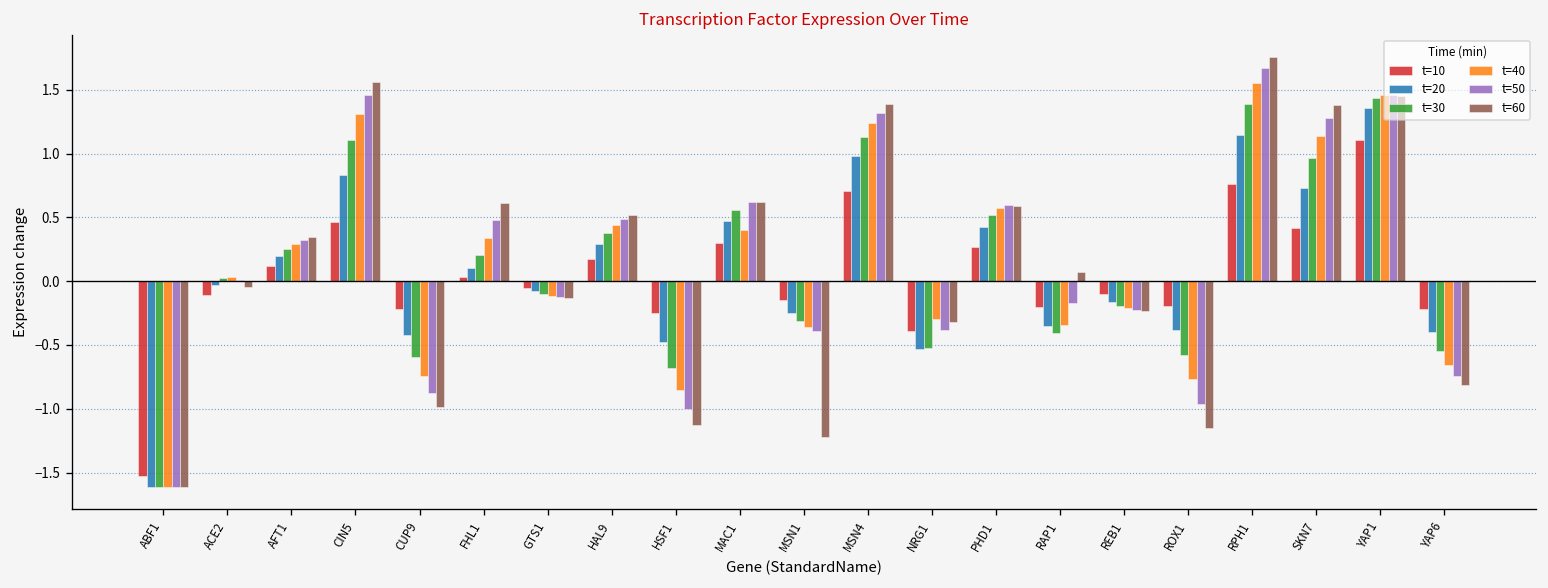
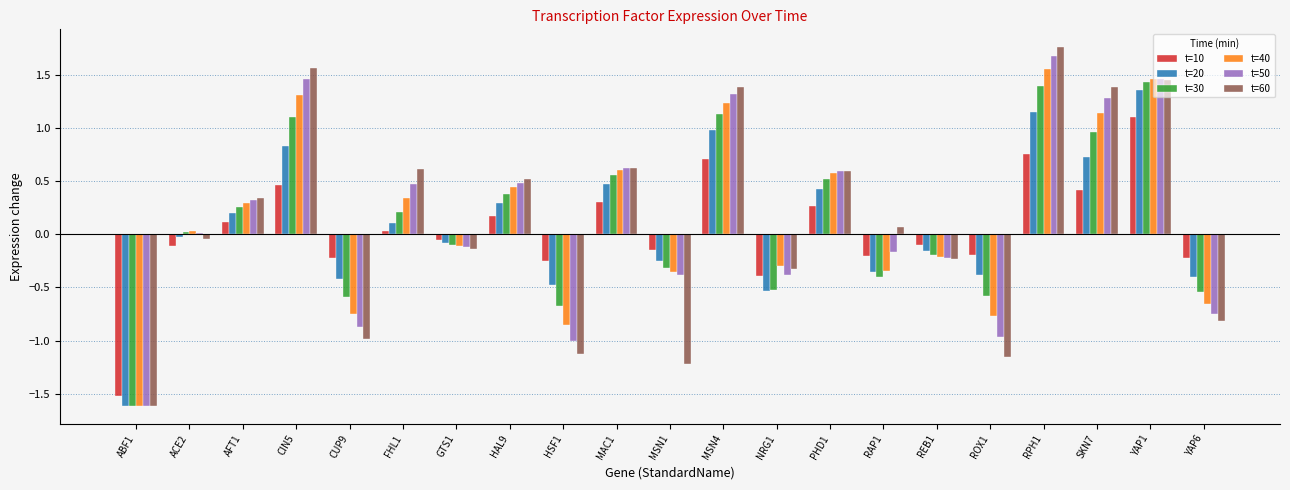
  {
    "t=10": {
      "ABF1": -1.52,
      "ACE2": -0.11,
      "AFT1": 0.12,
      "CIN5": 0.47,
      "CUP9": -0.22,
      "FHL1": 0.03,
      "GTS1": -0.05,
      "HAL9": 0.17,
      "HSF1": -0.25,
      "MAC1": 0.30,
      "MSN1": -0.15,
      "MSN4": 0.71,
      "NRG1": -0.39,
      "PHD1": 0.27,
      "RAP1": -0.20,
      "REB1": -0.10,
      "ROX1": -0.19,
      "RPH1": 0.76,
      "SKN7": 0.42,
      "YAP1": 1.10,
      "YAP6": -0.22
    },
    "t=20": {
      "ABF1": -1.61,
      "ACE2": -0.03,
      "AFT1": 0.20,
      "CIN5": 0.83,
      "CUP9": -0.42,
      "FHL1": 0.10,
      "GTS1": -0.08,
      "HAL9": 0.29,
      "HSF1": -0.48,
      "MAC1": 0.47,
      "MSN1": -0.25,
      "MSN4": 0.98,
      "NRG1": -0.53,
      "PHD1": 0.42,
      "RAP1": -0.35,
      "REB1": -0.16,
      "ROX1": -0.38,
      "RPH1": 1.15,
      "SKN7": 0.73,
      "YAP1": 1.35,
      "YAP6": -0.40
    },
    "t=30": {
      "ABF1": -1.61,
      "AFT1": 0.25,
      "CIN5": 1.10,
      "CUP9": -0.59,
      "FHL1": 0.21,
      "GTS1": -0.10,
      "HAL9": 0.38,
      "HSF1": -0.68,
      "MAC1": 0.56,
      "MSN1": -0.31,
      "MSN4": 1.13,
      "NRG1": -0.52,
      "PHD1": 0.52,
      "RAP1": -0.41,
      "REB1": -0.19,
      "ROX1": -0.58,
      "RPH1": 1.39,
      "SKN7": 0.96,
      "YAP1": 1.44,
      "YAP6": -0.54
    },
    "t=40": {
      "ABF1": -1.61,
      "ACE2": 0.03,
      "AFT1": 0.29,
      "CIN5": 1.31,
      "CUP9": -0.75,
      "FHL1": 0.34,
      "GTS1": -0.11,
      "HAL9": 0.44,
      "HSF1": -0.85,
-     "MAC1": 0.40,
+     "MAC1": 0.61,
      "MSN1": -0.36,
      "MSN4": 1.24,
      "NRG1": -0.29,
      "PHD1": 0.57,
      "RAP1": -0.34,
      "REB1": -0.21,
      "ROX1": -0.77,
      "RPH1": 1.56,
      "SKN7": 1.14,
      "YAP6": -0.66
    },
    "t=50": {
      "ABF1": -1.61,
      "AFT1": 0.32,
      "CIN5": 1.46,
      "CUP9": -0.87,
      "FHL1": 0.48,
      "GTS1": -0.12,
      "HAL9": 0.49,
      "HSF1": -1.00,
      "MAC1": 0.62,
      "MSN1": -0.39,
      "MSN4": 1.32,
      "NRG1": -0.38,
      "PHD1": 0.60,
      "RAP1": -0.17,
      "REB1": -0.23,
      "ROX1": -0.96,
      "RPH1": 1.67,
      "SKN7": 1.28,
      "YAP6": -0.75
    },
    "t=60": {
      "ABF1": -1.61,
      "ACE2": -0.04,
      "AFT1": 0.34,
      "CIN5": 1.56,
      "CUP9": -0.98,
      "FHL1": 0.62,
      "GTS1": -0.13,
      "HAL9": 0.52,
      "HSF1": -1.12,
      "MAC1": 0.62,
      "MSN1": -1.22,
      "MSN4": 1.39,
      "NRG1": -0.32,
      "PHD1": 0.59,
      "RAP1": 0.07,
      "REB1": -0.23,
      "ROX1": -1.15,
      "RPH1": 1.76,
      "SKN7": 1.38,
      "YAP6": -0.81
    }
  }
